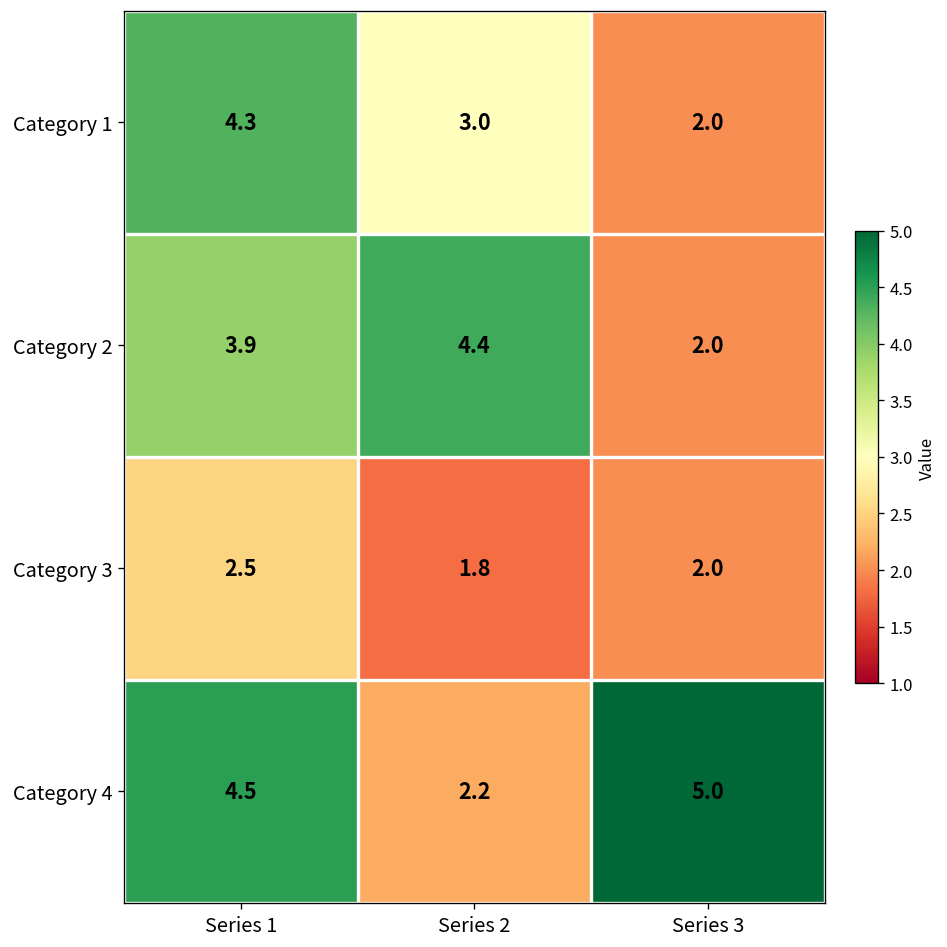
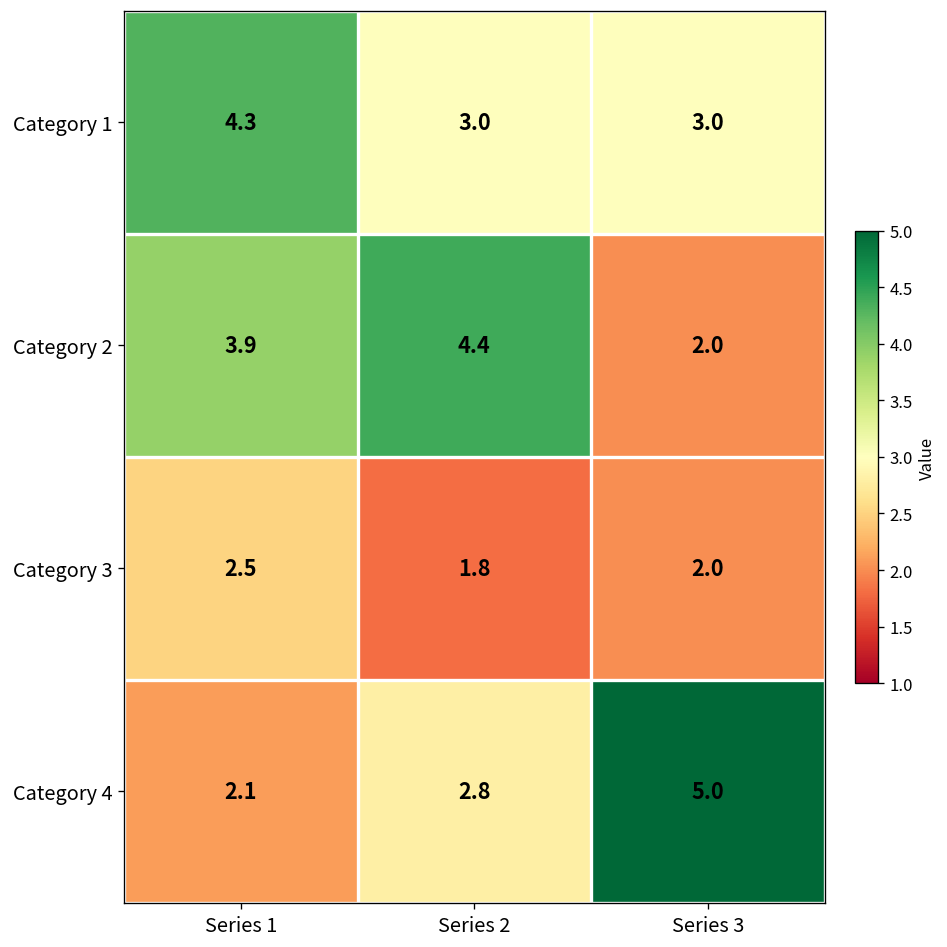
  {
    "Category 1": {
      "Series 1": 4.3,
      "Series 2": 3.0,
-     "Series 3": 2.0
+     "Series 3": 3.0
    },
    "Category 2": {
      "Series 1": 3.9,
      "Series 2": 4.4,
      "Series 3": 2.0
    },
    "Category 3": {
      "Series 1": 2.5,
      "Series 2": 1.8,
      "Series 3": 2.0
    },
    "Category 4": {
-     "Series 1": 4.5,
-     "Series 2": 2.2,
+     "Series 1": 2.1,
+     "Series 2": 2.8,
      "Series 3": 5.0
    }
  }
